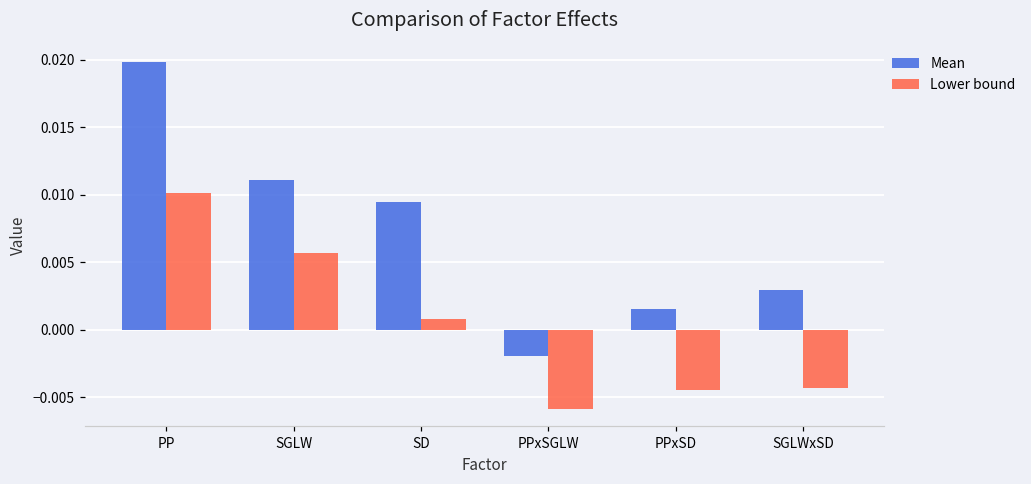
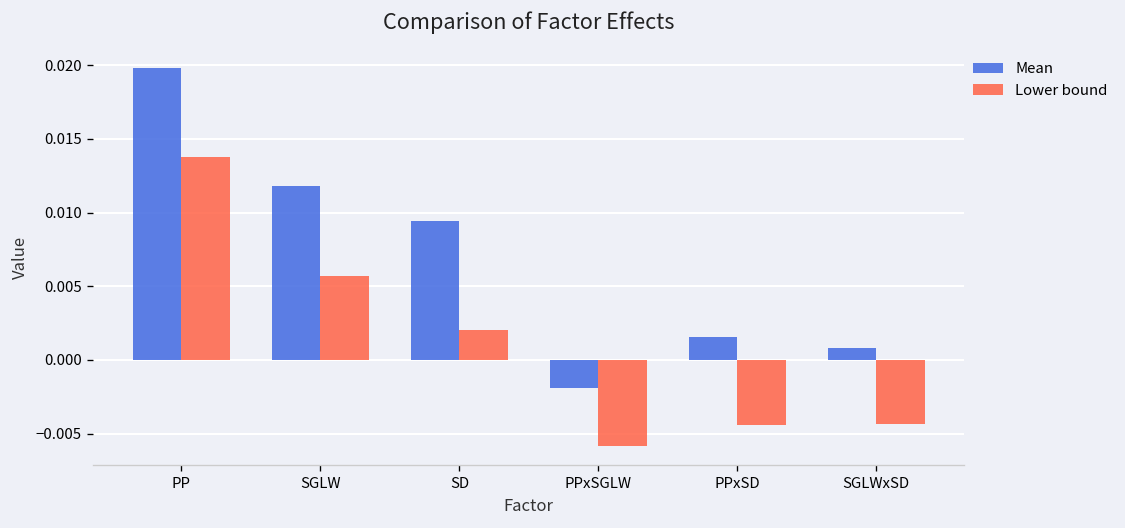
  {
    "Mean": {
      "PP": 0.0198,
-     "SGLW": 0.0111,
+     "SGLW": 0.0118,
      "SD": 0.0094,
      "PPxSGLW": -0.0019,
      "PPxSD": 0.0016,
-     "SGLWxSD": 0.0029
+     "SGLWxSD": 0.0008
    },
    "Lower bound": {
-     "PP": 0.0101,
+     "PP": 0.0138,
      "SGLW": 0.0057,
-     "SD": 0.0008,
+     "SD": 0.0020,
      "PPxSGLW": -0.0059,
      "PPxSD": -0.0044,
      "SGLWxSD": -0.0043
    }
  }
